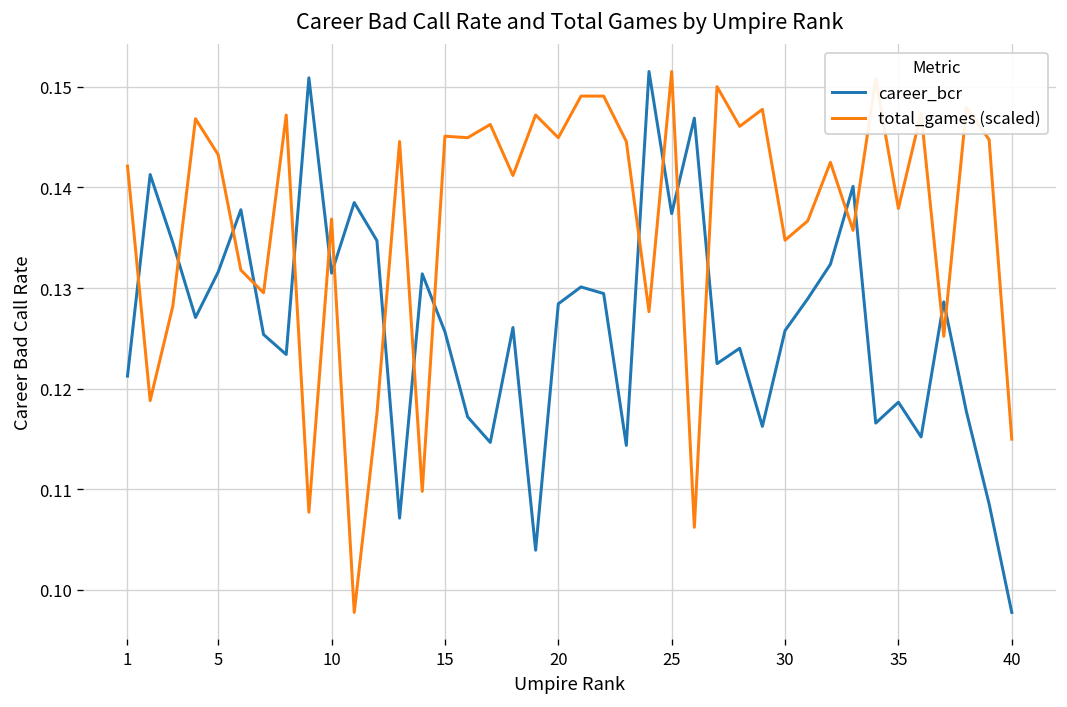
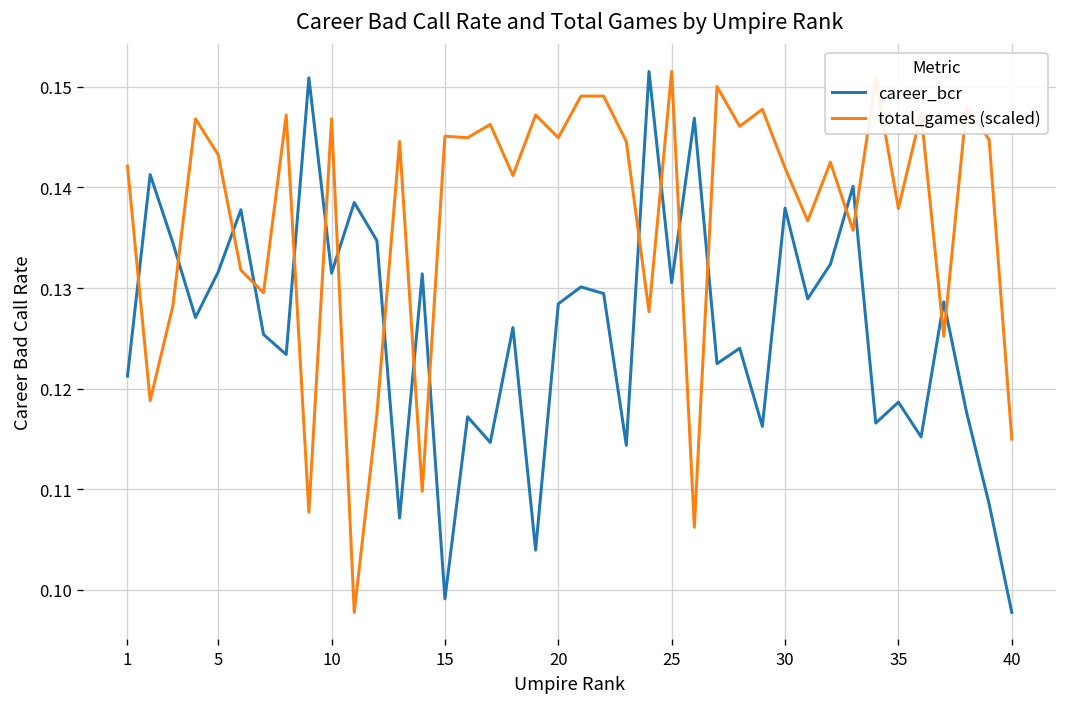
  {
    "career_bcr": {
      "1": 0.121,
      "5": 0.132,
      "10": 0.131,
-     "15": 0.126,
+     "15": 0.099,
      "20": 0.128,
-     "25": 0.137,
-     "30": 0.126,
+     "25": 0.131,
+     "30": 0.138,
      "35": 0.119,
      "40": 0.098
    },
    "total_games (scaled)": {
      "1": 0.142,
      "5": 0.143,
-     "10": 0.137,
+     "10": 0.147,
      "15": 0.145,
      "20": 0.145,
      "25": 0.152,
-     "30": 0.135,
+     "30": 0.142,
      "35": 0.138,
      "40": 0.115
    }
  }
